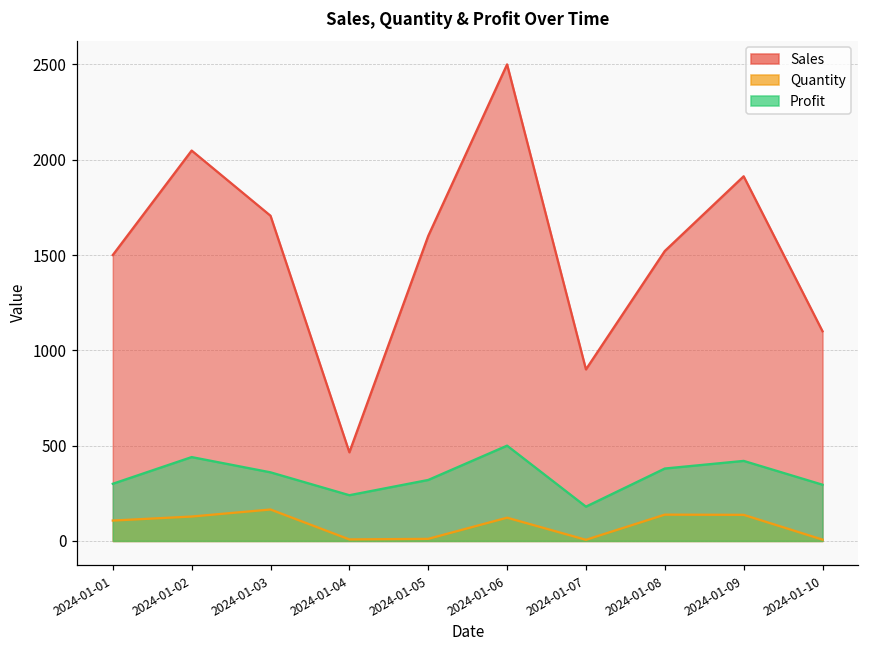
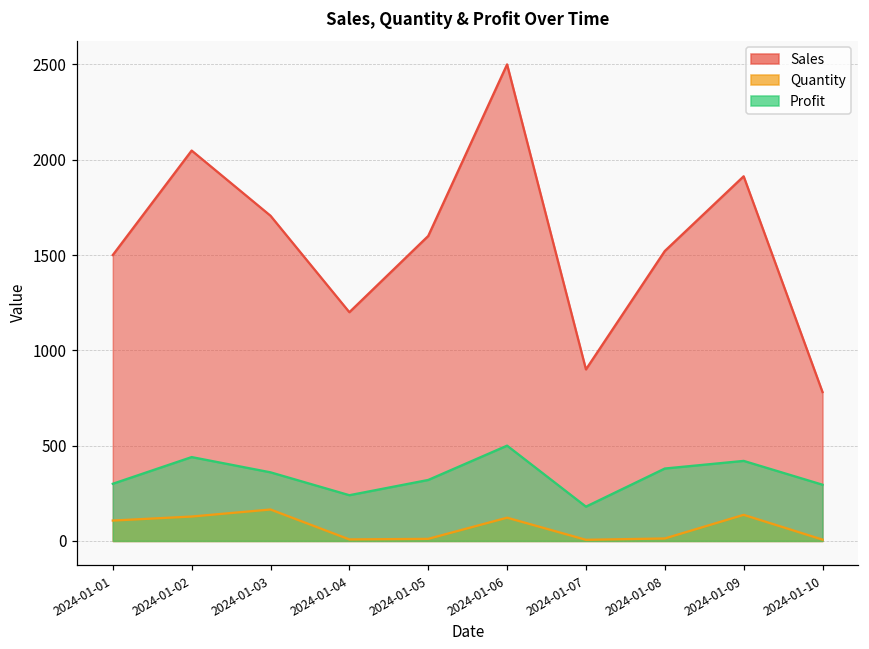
  {
    "Sales": {
      "2024-01-01": 1500,
      "2024-01-02": 2050,
      "2024-01-03": 1710,
-     "2024-01-04": 470,
+     "2024-01-04": 1200,
      "2024-01-05": 1600,
      "2024-01-06": 2500,
      "2024-01-07": 900,
      "2024-01-08": 1520,
      "2024-01-09": 1910,
-     "2024-01-10": 1100
+     "2024-01-10": 780
    },
    "Quantity": {
      "2024-01-01": 110,
      "2024-01-02": 130,
      "2024-01-03": 170,
      "2024-01-04": 10,
      "2024-01-05": 10,
      "2024-01-06": 120,
      "2024-01-07": 10,
-     "2024-01-08": 140,
+     "2024-01-08": 10,
      "2024-01-09": 140,
      "2024-01-10": 10
    },
    "Profit": {
      "2024-01-01": 300,
      "2024-01-02": 440,
      "2024-01-03": 360,
      "2024-01-04": 240,
      "2024-01-05": 320,
      "2024-01-06": 500,
      "2024-01-07": 180,
      "2024-01-08": 380,
      "2024-01-09": 420,
      "2024-01-10": 300
    }
  }
